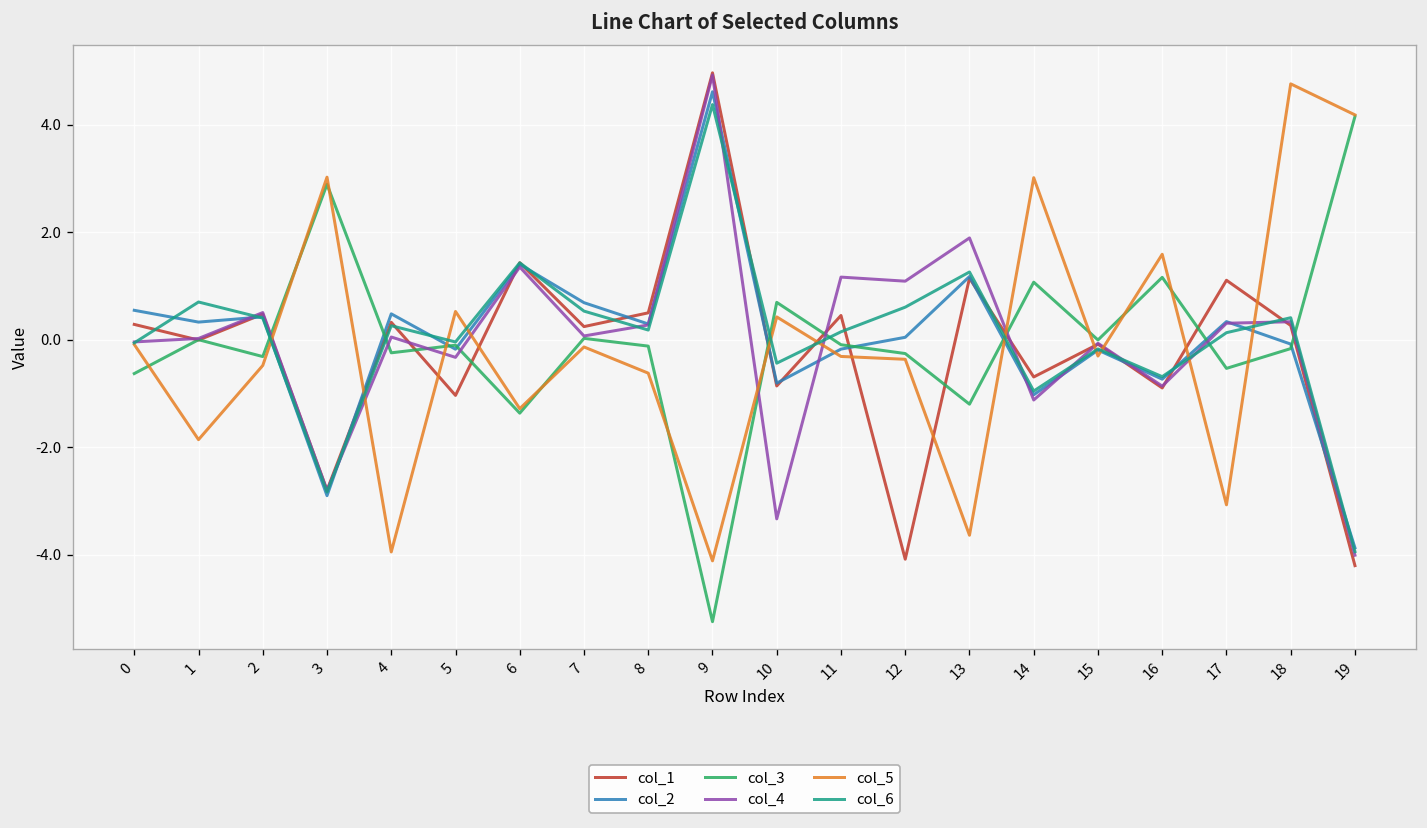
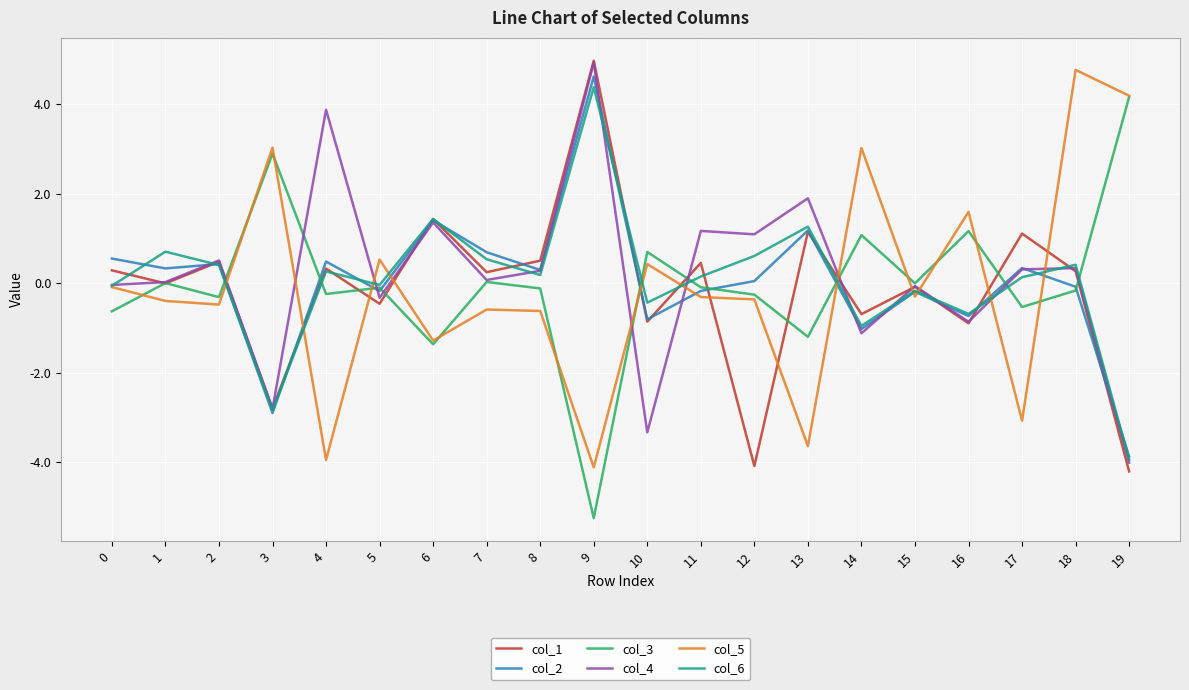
  {
    "col_1": {
      "0": 0.3,
      "4": 0.3,
-     "5": -1.0,
+     "5": -0.5,
      "7": 0.2,
      "8": 0.5,
      "11": 0.5,
      "12": -4.1,
      "14": -0.7,
      "17": 1.1,
      "18": 0.3,
      "19": -4.2
    },
    "col_2": {
      "0": 0.5,
      "1": 0.3,
      "3": -2.9,
      "4": 0.5,
      "5": -0.2,
      "7": 0.7,
      "9": 4.6,
      "11": -0.2,
      "12": 0.0,
      "14": -1.0,
      "18": -0.1,
      "19": -3.9
    },
    "col_4": {
-     "4": 0.1,
+     "4": 3.9,
      "5": -0.3,
      "10": -3.3,
      "11": 1.2,
      "12": 1.1,
      "13": 1.9,
      "14": -1.1,
      "18": 0.3,
      "19": -4.0
    },
    "col_5": {
-     "1": -1.9,
+     "1": -0.4,
      "2": -0.5,
      "3": 3.0,
      "4": -3.9,
      "5": 0.5,
      "6": -1.3,
-     "7": -0.1,
+     "7": -0.6,
      "8": -0.6,
      "9": -4.1,
      "10": 0.4,
      "11": -0.3,
      "12": -0.4,
      "13": -3.6,
      "14": 3.0,
      "15": -0.3,
      "16": 1.6,
      "17": -3.1,
      "18": 4.8
    }
  }
